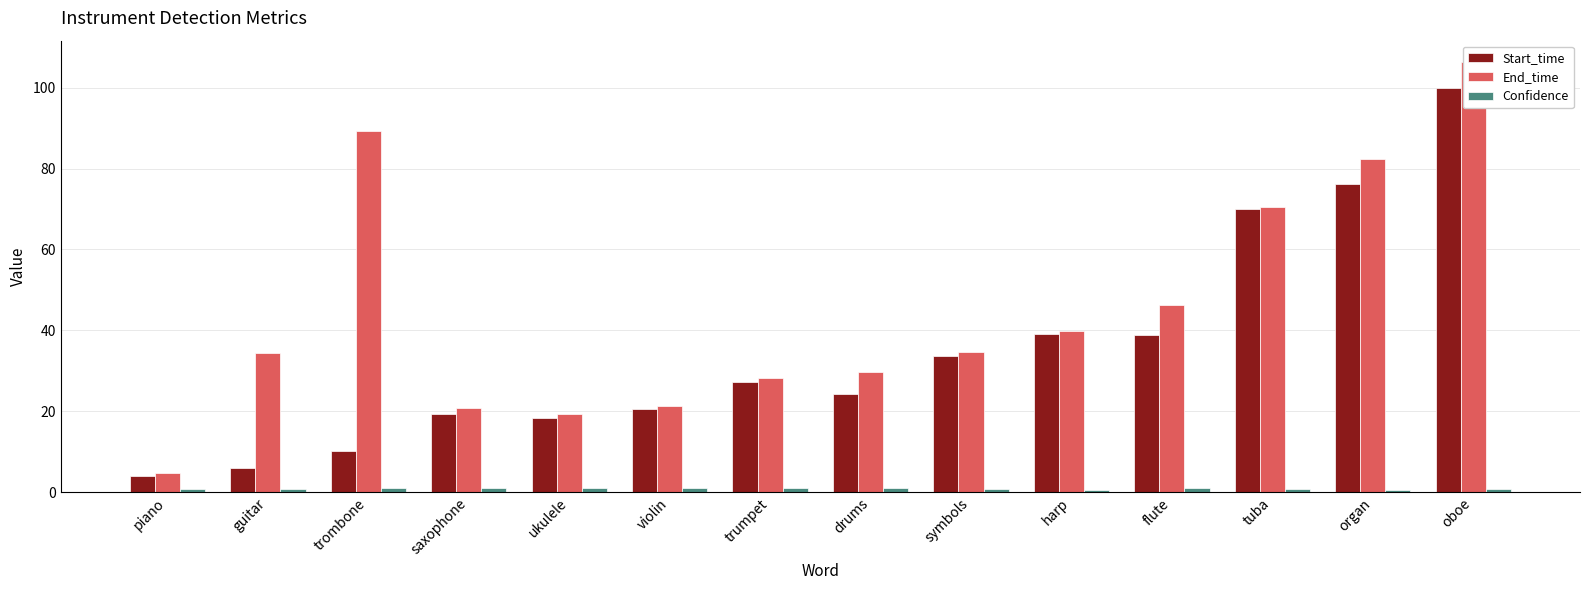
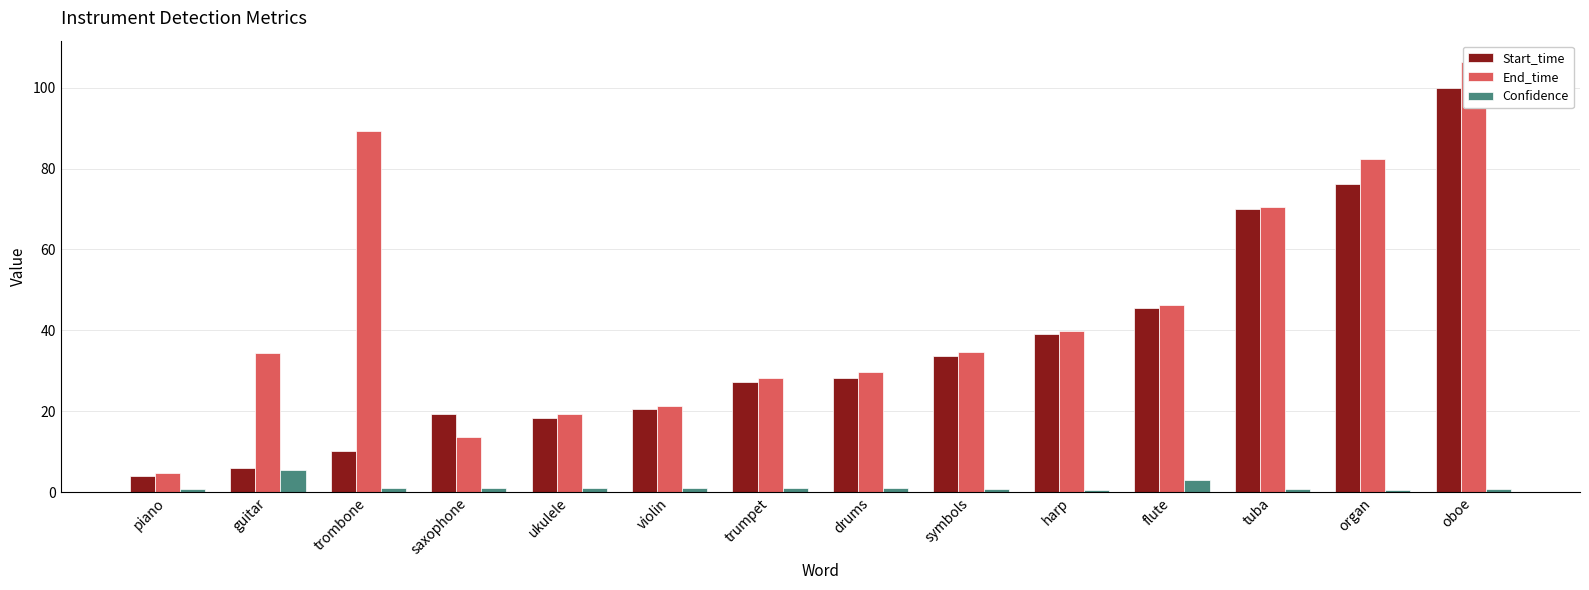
  {
    "Start_time": {
      "piano": 4,
      "guitar": 6,
      "trombone": 10,
      "saxophone": 19,
      "ukulele": 18,
      "violin": 21,
      "trumpet": 27,
-     "drums": 24,
+     "drums": 28,
      "symbols": 34,
      "harp": 39,
-     "flute": 39,
+     "flute": 46,
      "tuba": 70,
      "organ": 76,
      "oboe": 100
    },
    "End_time": {
      "piano": 5,
      "guitar": 35,
      "trombone": 89,
-     "saxophone": 21,
+     "saxophone": 14,
      "ukulele": 19,
      "violin": 21,
      "trumpet": 28,
      "drums": 30,
      "symbols": 35,
      "harp": 40,
      "flute": 46,
      "tuba": 71,
      "organ": 82
    },
    "Confidence": {
      "piano": 1,
-     "guitar": 1,
+     "guitar": 5,
      "trombone": 1,
      "saxophone": 1,
      "ukulele": 1,
      "violin": 1,
      "trumpet": 1,
      "drums": 1,
      "symbols": 1,
-     "flute": 1,
+     "flute": 3,
      "tuba": 1,
      "organ": 1,
      "oboe": 1
    }
  }
